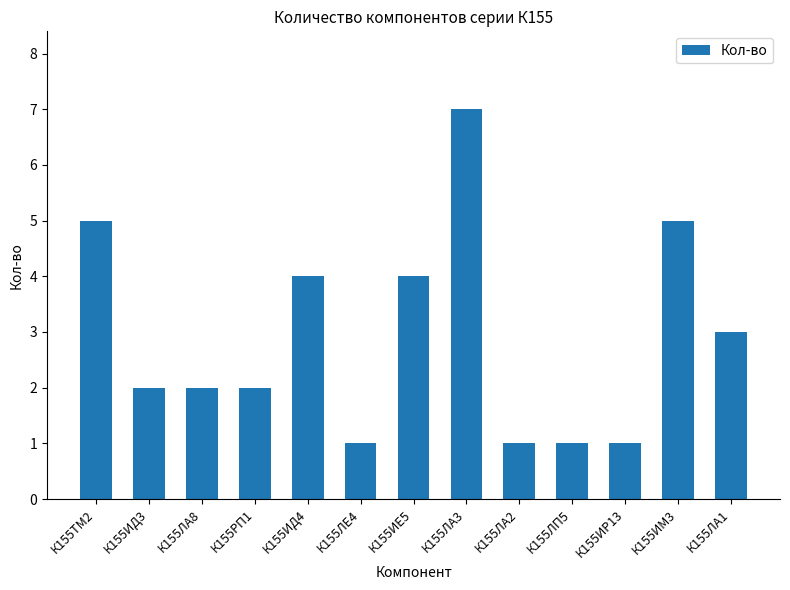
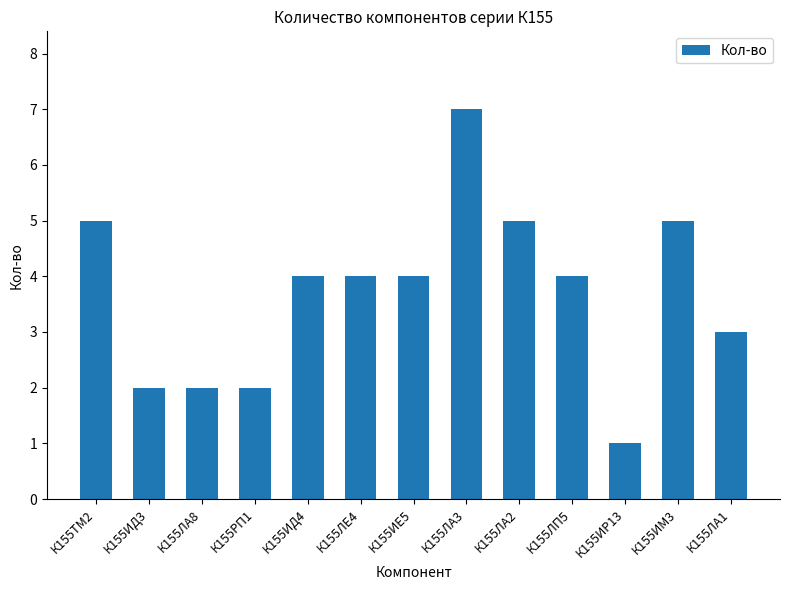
  {
    "К155ТМ2": 5,
    "К155ИД3": 2,
    "К155ЛА8": 2,
    "К155РП1": 2,
    "К155ИД4": 4,
-   "К155ЛЕ4": 1,
+   "К155ЛЕ4": 4,
    "К155ИЕ5": 4,
    "К155ЛА3": 7,
-   "К155ЛА2": 1,
-   "К155ЛП5": 1,
+   "К155ЛА2": 5,
+   "К155ЛП5": 4,
    "К155ИР13": 1,
    "К155ИМ3": 5,
    "К155ЛА1": 3
  }
